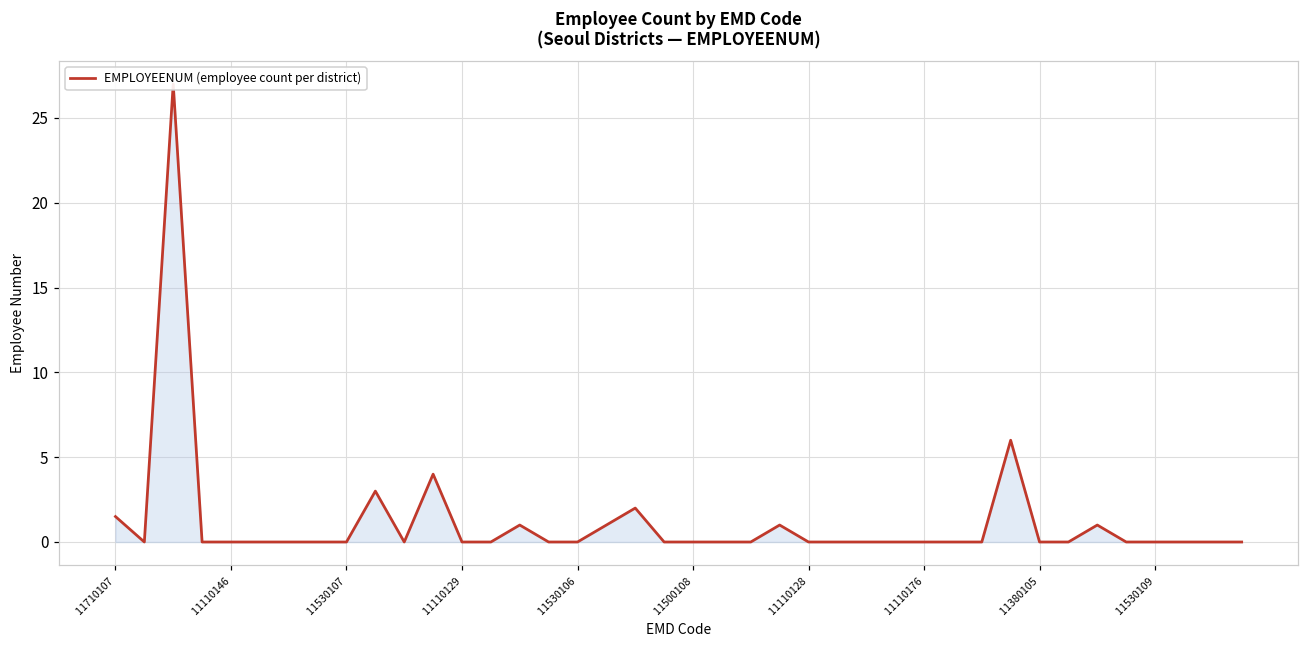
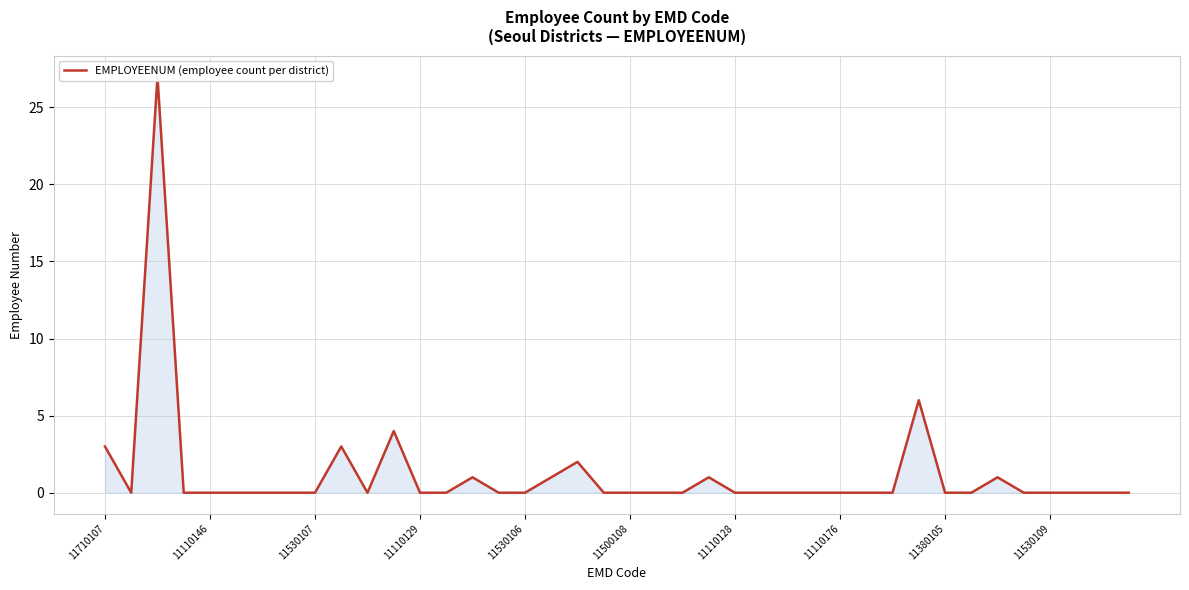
  {
-   "11710107": 1.5,
+   "11710107": 3.0,
    "11110146": 0.0,
    "11530107": 0.0,
    "11110129": 0.0,
    "11530106": 0.0,
    "11500108": 0.0,
    "11110128": 0.0,
    "11110176": 0.0,
    "11380105": 0.0,
    "11530109": 0.0
  }
